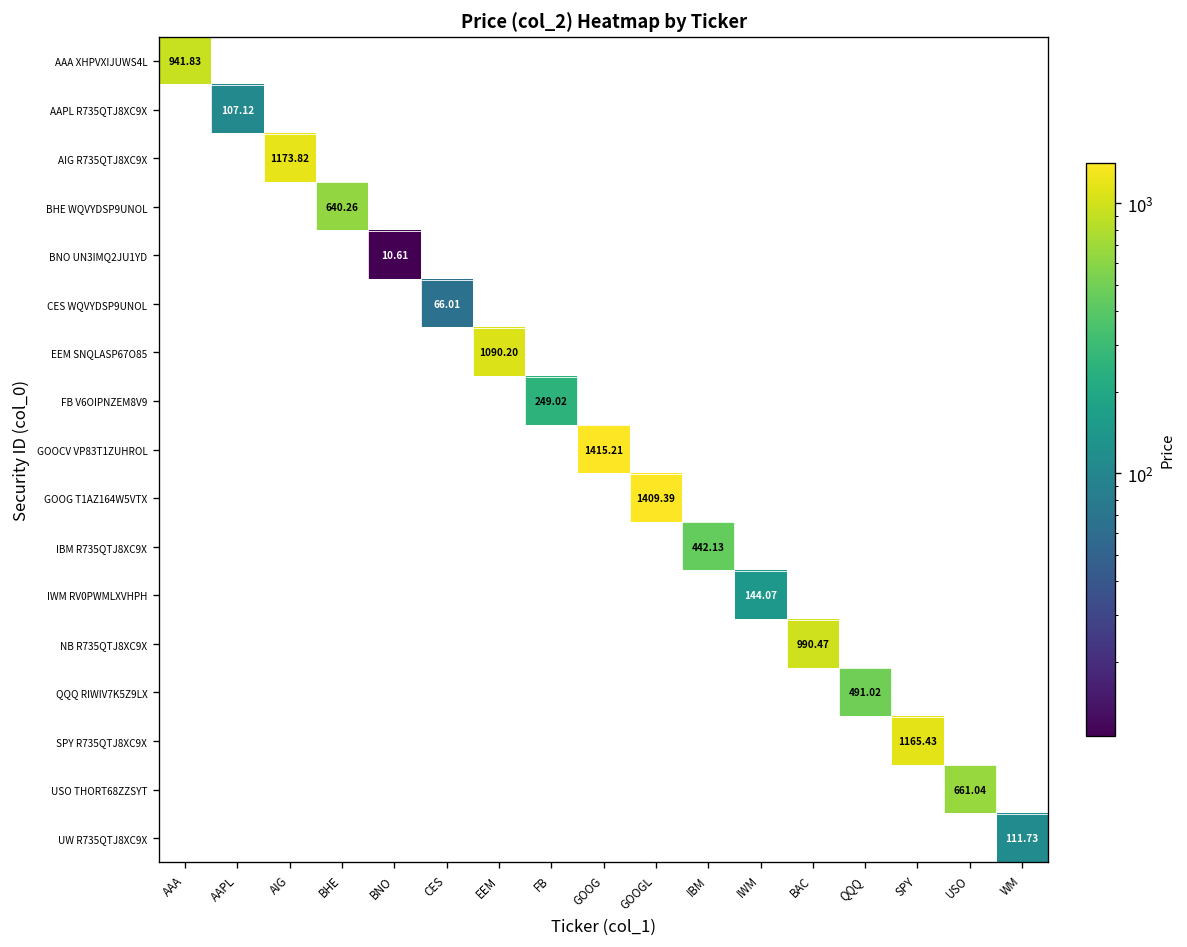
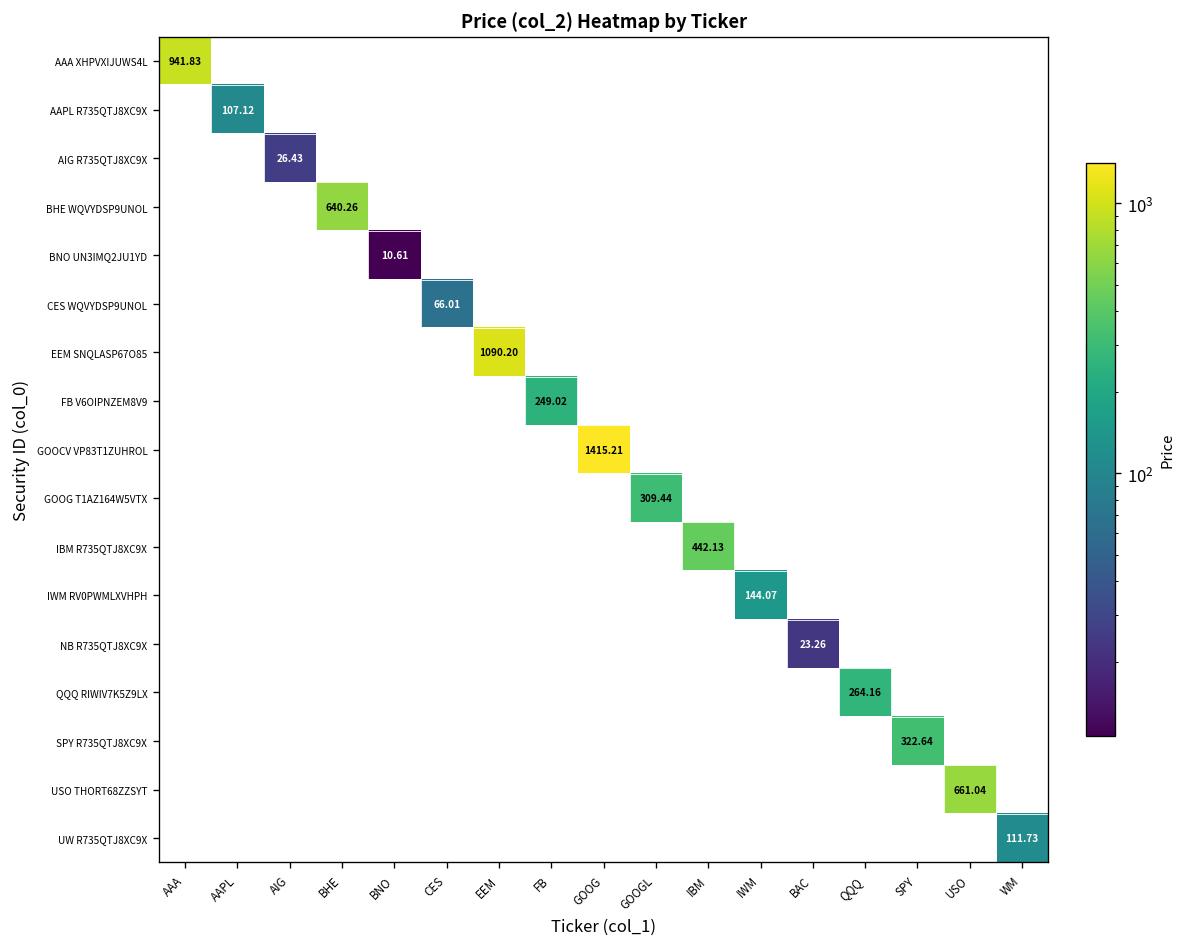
  {
    "AAA XHPVXIJUWS4L": {
      "AAA": 941.83
    },
    "AAPL R735QTJ8XC9X": {
      "AAPL": 107.12
    },
    "AIG R735QTJ8XC9X": {
-     "AIG": 1173.82
+     "AIG": 26.43
    },
    "BHE WQVYDSP9UNOL": {
      "BHE": 640.26
    },
    "BNO UN3IMQ2JU1YD": {
      "BNO": 10.61
    },
    "CES WQVYDSP9UNOL": {
      "CES": 66.01
    },
    "EEM SNQLASP67O85": {
      "EEM": 1090.20
    },
    "FB V6OIPNZEM8V9": {
      "FB": 249.02
    },
    "GOOCV VP83T1ZUHROL": {
      "GOOG": 1415.21
    },
    "GOOG T1AZ164W5VTX": {
-     "GOOGL": 1409.39
+     "GOOGL": 309.44
    },
    "IBM R735QTJ8XC9X": {
      "IBM": 442.13
    },
    "IWM RV0PWMLXVHPH": {
      "IWM": 144.07
    },
    "NB R735QTJ8XC9X": {
-     "BAC": 990.47
+     "BAC": 23.26
    },
    "QQQ RIWIV7K5Z9LX": {
-     "QQQ": 491.02
+     "QQQ": 264.16
    },
    "SPY R735QTJ8XC9X": {
-     "SPY": 1165.43
+     "SPY": 322.64
    },
    "USO THORT68ZZSYT": {
      "USO": 661.04
    },
    "UW R735QTJ8XC9X": {
      "WM": 111.73
    }
  }
